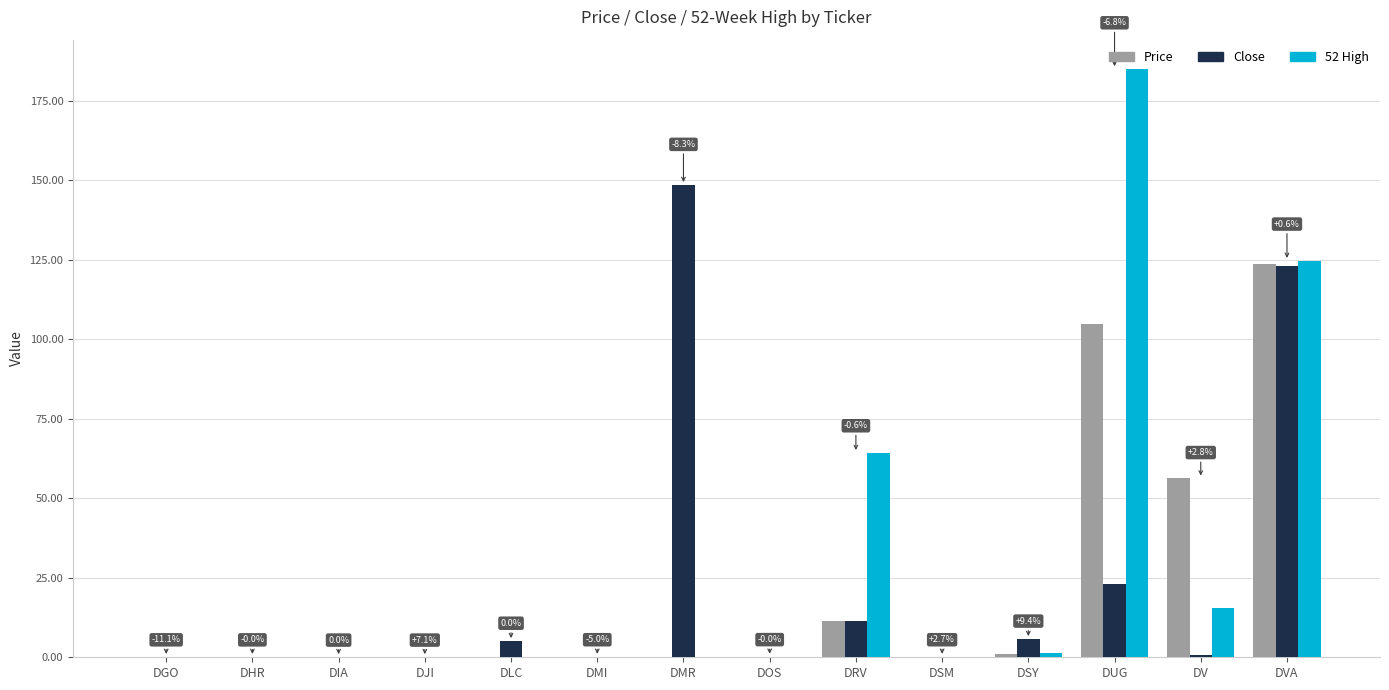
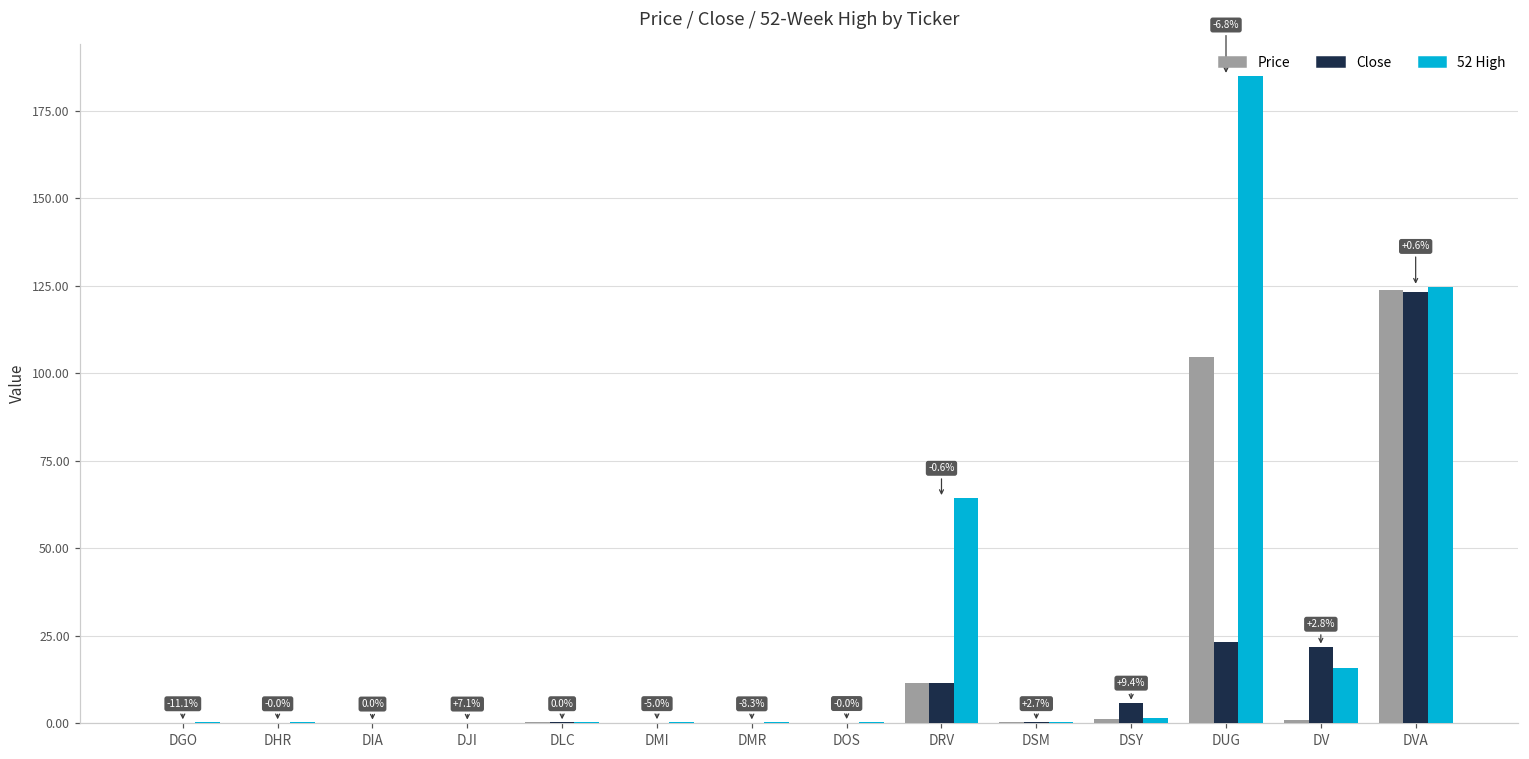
  {
    "Price": {
      "DRV": 11,
      "DSY": 1,
      "DUG": 105,
-     "DV": 56,
+     "DV": 1,
      "DVA": 124
    },
    "Close": {
-     "DLC": 5,
-     "DMR": 149,
+     "DLC": 0,
+     "DMR": 0,
      "DRV": 11,
      "DUG": 23,
-     "DV": 1,
+     "DV": 22,
      "DVA": 123
    },
    "52 High": {
      "DSY": 1,
      "DUG": 185,
      "DV": 16,
      "DVA": 125
    }
  }
